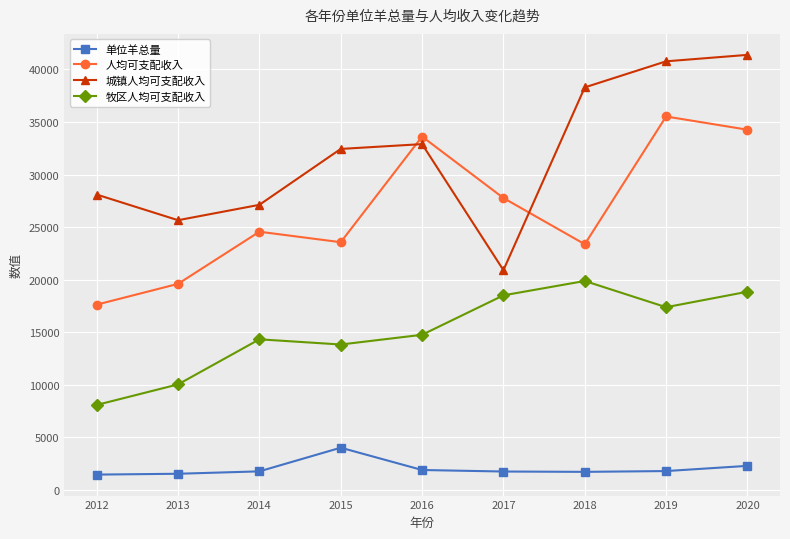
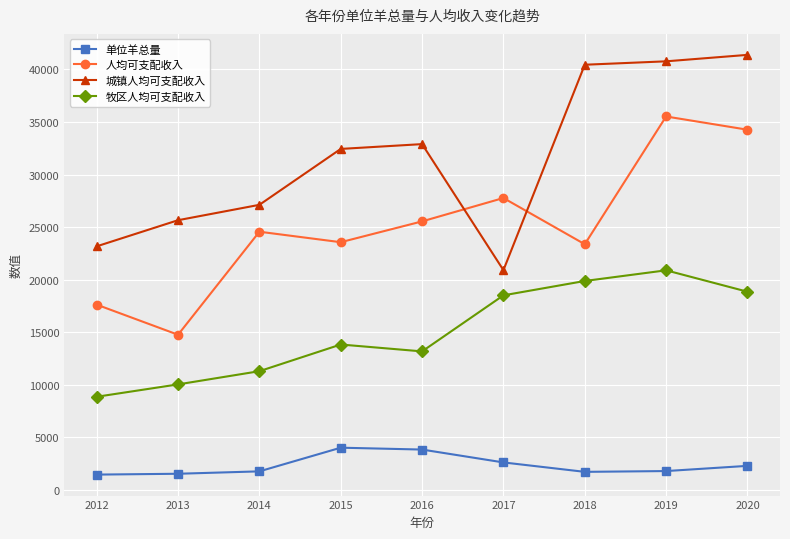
  {
    "单位羊总量": {
      "2012": 1500,
      "2013": 1500,
      "2014": 1800,
      "2015": 4000,
-     "2016": 1900,
-     "2017": 1800,
+     "2016": 3900,
+     "2017": 2600,
      "2018": 1700,
      "2019": 1800,
      "2020": 2300
    },
    "人均可支配收入": {
      "2012": 17600,
-     "2013": 19600,
+     "2013": 14800,
      "2014": 24600,
      "2015": 23600,
-     "2016": 33600,
+     "2016": 25600,
      "2017": 27800,
      "2018": 23400,
      "2019": 35500,
      "2020": 34300
    },
    "城镇人均可支配收入": {
-     "2012": 28100,
+     "2012": 23200,
      "2013": 25700,
      "2014": 27100,
      "2015": 32400,
      "2016": 32900,
      "2017": 20900,
-     "2018": 38300,
+     "2018": 40500,
      "2019": 40800,
      "2020": 41400
    },
    "牧区人均可支配收入": {
-     "2012": 8100,
+     "2012": 8900,
      "2013": 10100,
-     "2014": 14300,
+     "2014": 11300,
      "2015": 13800,
-     "2016": 14800,
+     "2016": 13200,
      "2017": 18500,
      "2018": 19900,
-     "2019": 17400,
+     "2019": 20900,
      "2020": 18900
    }
  }
